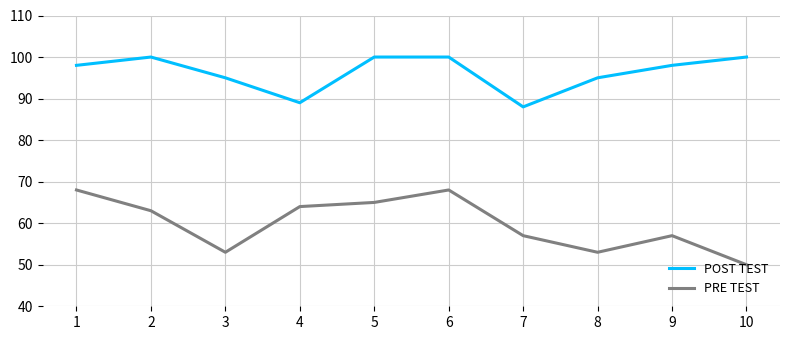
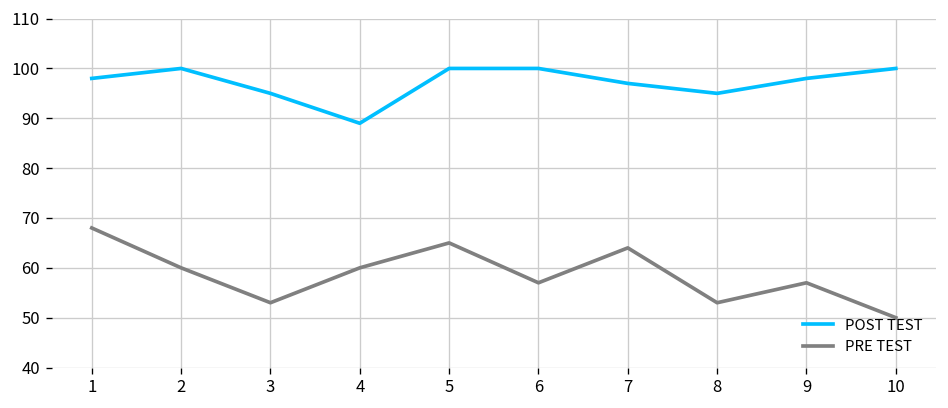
  {
    "POST TEST": {
      "1": 98,
      "2": 100,
      "3": 95,
      "4": 89,
      "5": 100,
      "6": 100,
-     "7": 88,
+     "7": 97,
      "8": 95,
      "9": 98,
      "10": 100
    },
    "PRE TEST": {
      "1": 68,
-     "2": 63,
+     "2": 60,
      "3": 53,
-     "4": 64,
+     "4": 60,
      "5": 65,
-     "6": 68,
-     "7": 57,
+     "6": 57,
+     "7": 64,
      "8": 53,
      "9": 57,
      "10": 50
    }
  }
